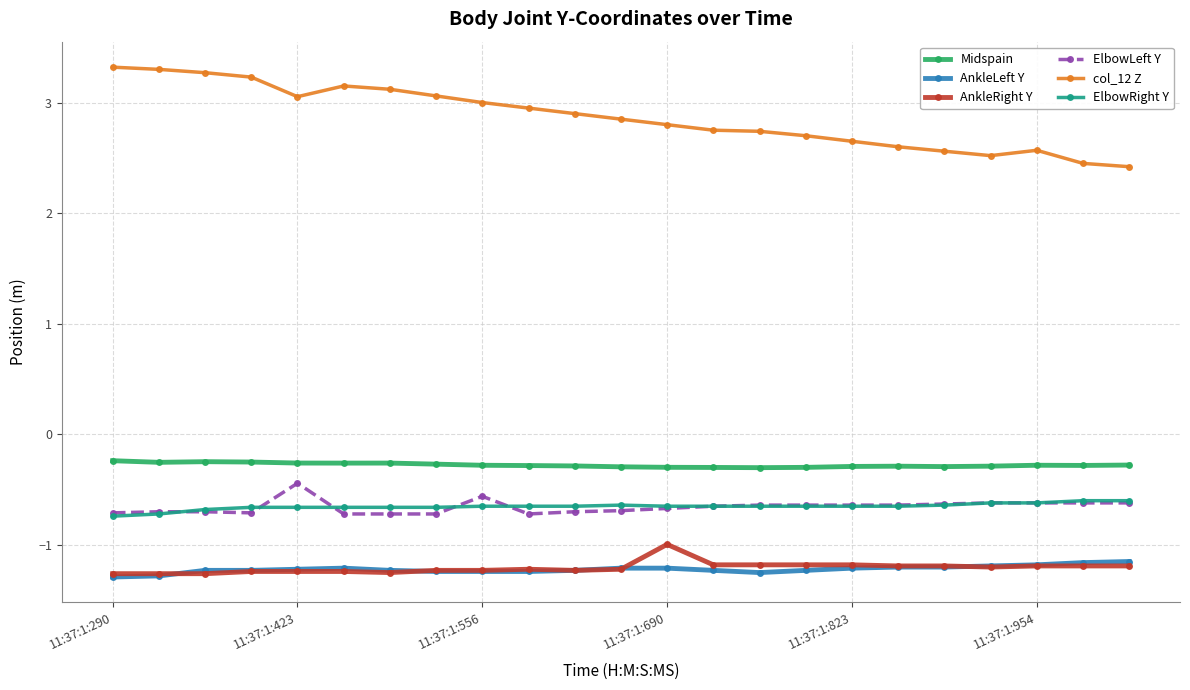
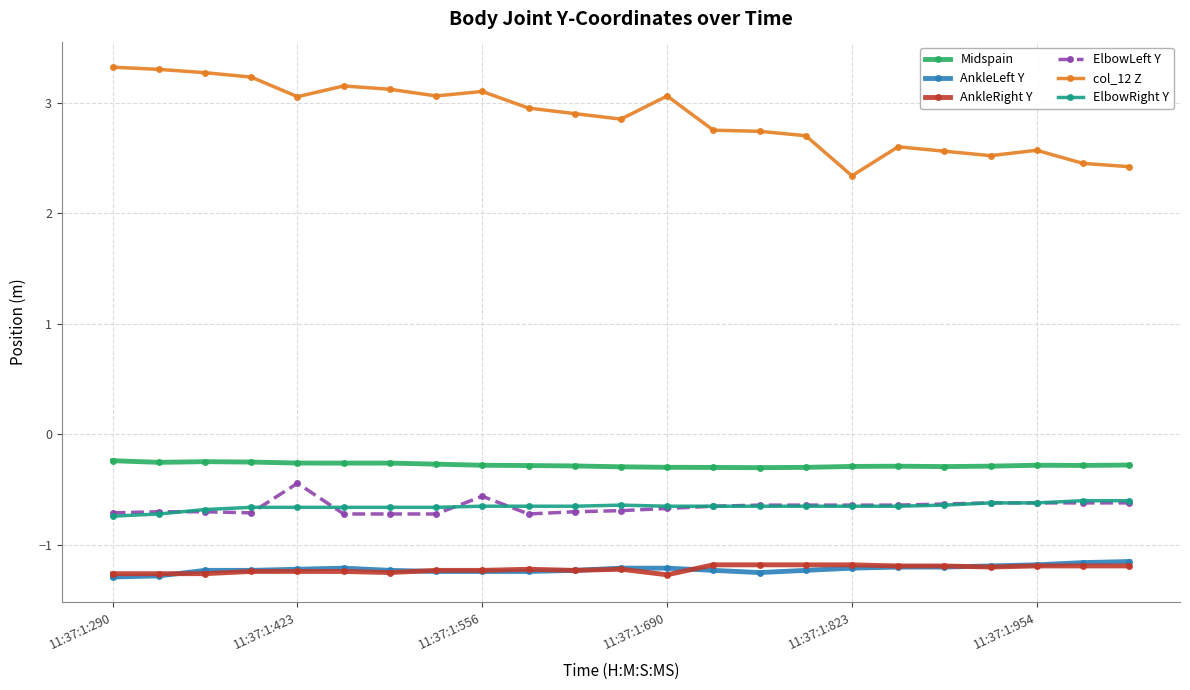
  {
    "AnkleLeft Y": {
      "11:37:1:290": -1.29,
      "11:37:1:690": -1.21,
      "11:37:1:823": -1.21
    },
    "AnkleRight Y": {
      "11:37:1:290": -1.26,
-     "11:37:1:690": -1.00,
+     "11:37:1:690": -1.27,
      "11:37:1:823": -1.18
    },
    "ElbowLeft Y": {
      "11:37:1:290": -0.71,
      "11:37:1:423": -0.44,
      "11:37:1:556": -0.56
    },
    "col_12 Z": {
      "11:37:1:290": 3.32,
      "11:37:1:423": 3.05,
-     "11:37:1:556": 3.0,
-     "11:37:1:690": 2.80,
-     "11:37:1:823": 2.65,
+     "11:37:1:556": 3.1,
+     "11:37:1:690": 3.06,
+     "11:37:1:823": 2.34,
      "11:37:1:954": 2.57
    }
  }
